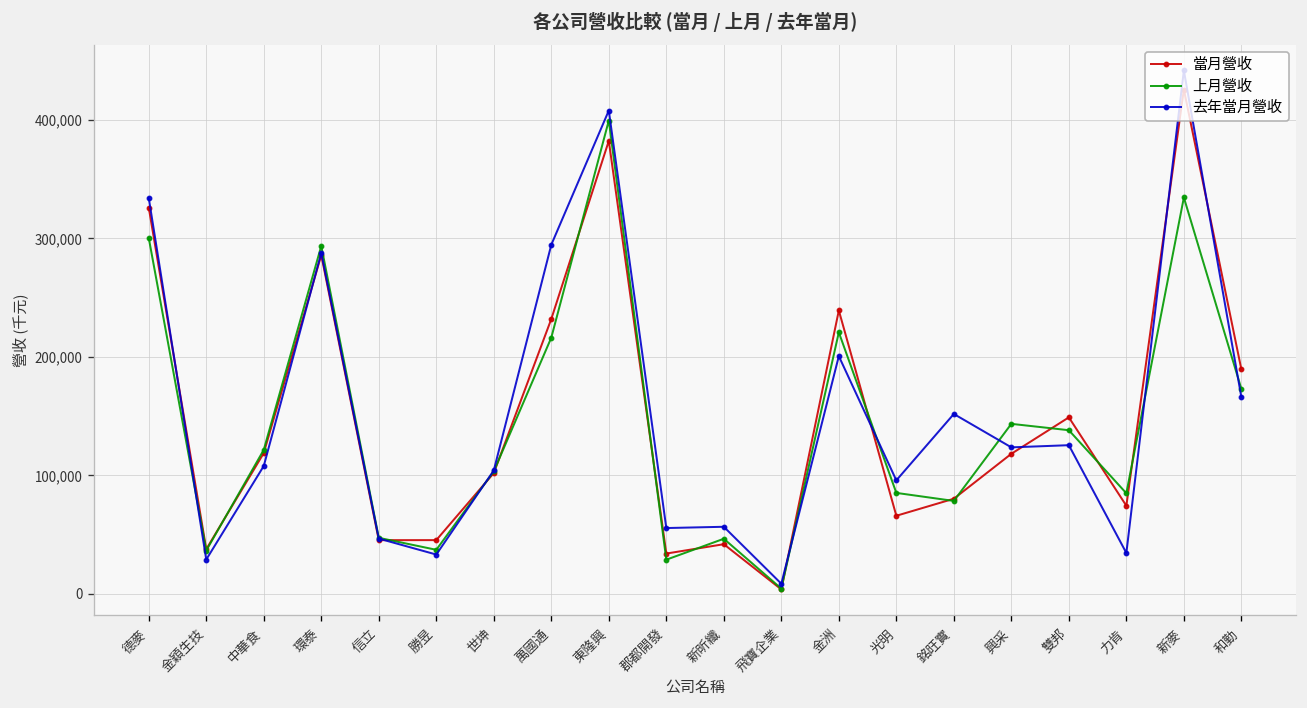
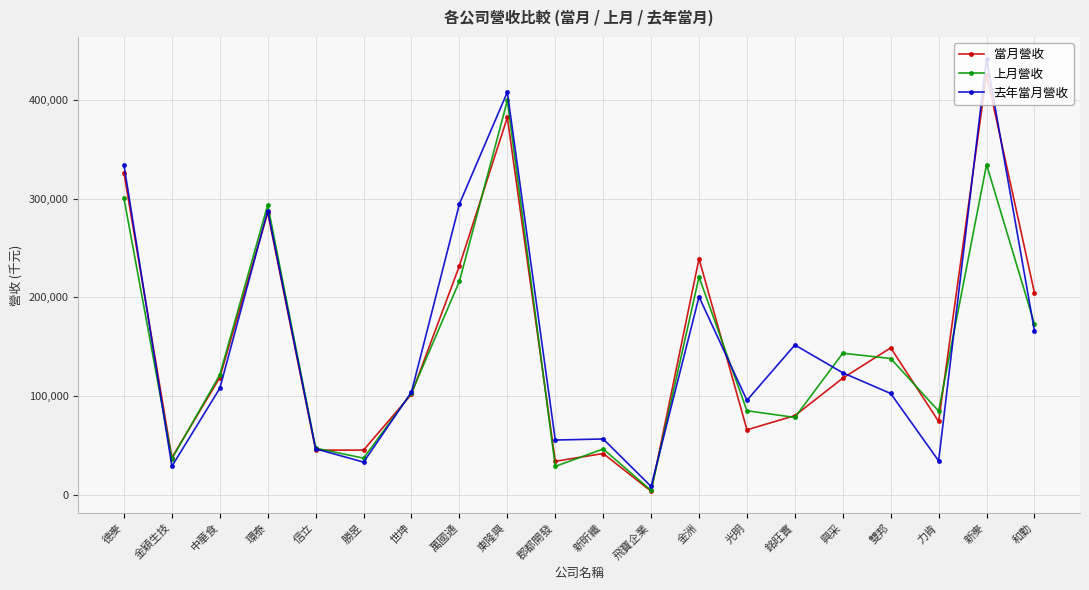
  {
    "當月營收": {
      "德麥": "330,000",
      "中華食": "120,000",
      "勝昱": "50,000",
      "萬國通": "230,000",
      "東隆興": "380,000",
      "郡都開發": "30,000",
      "新昕纖": "40,000",
      "金洲": "240,000",
      "光明": "70,000",
      "興采": "120,000",
      "雙邦": "150,000",
      "力肯": "70,000",
-     "和勤": "190,000"
+     "和勤": "200,000"
    },
    "上月營收": {
      "德麥": "300,000",
      "中華食": "120,000",
      "環泰": "290,000",
      "勝昱": "40,000",
      "萬國通": "220,000",
      "東隆興": "400,000",
      "郡都開發": "30,000",
      "新昕纖": "50,000",
      "金洲": "220,000",
      "光明": "90,000",
      "興采": "140,000",
      "雙邦": "140,000",
      "力肯": "80,000",
      "新麥": "330,000",
      "和勤": "170,000"
    },
    "去年當月營收": {
      "德麥": "330,000",
      "金穎生技": "30,000",
      "中華食": "110,000",
      "勝昱": "30,000",
      "萬國通": "290,000",
      "東隆興": "410,000",
      "郡都開發": "60,000",
      "新昕纖": "60,000",
      "飛寶企業": "10,000",
      "金洲": "200,000",
      "光明": "100,000",
      "銘旺實": "150,000",
      "興采": "120,000",
-     "雙邦": "130,000",
+     "雙邦": "100,000",
      "力肯": "30,000",
      "和勤": "170,000"
    }
  }
